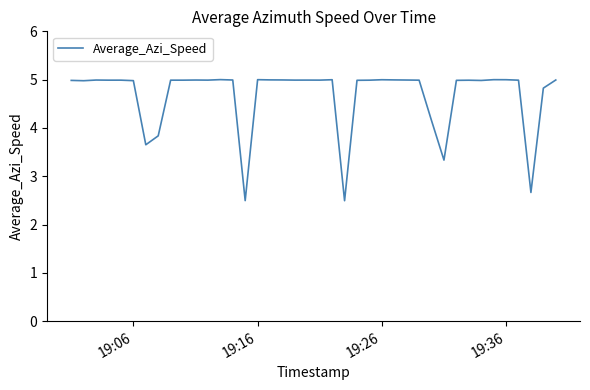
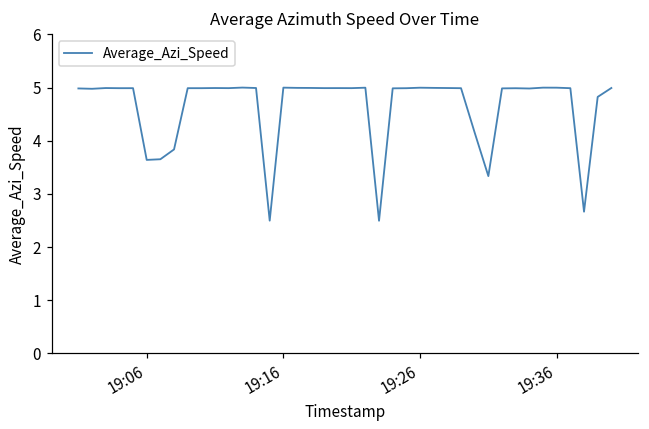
  {
-   "19:06": 5.0,
+   "19:06": 3.6,
    "19:16": 5.0,
    "19:26": 5.0,
    "19:36": 5.0
  }
